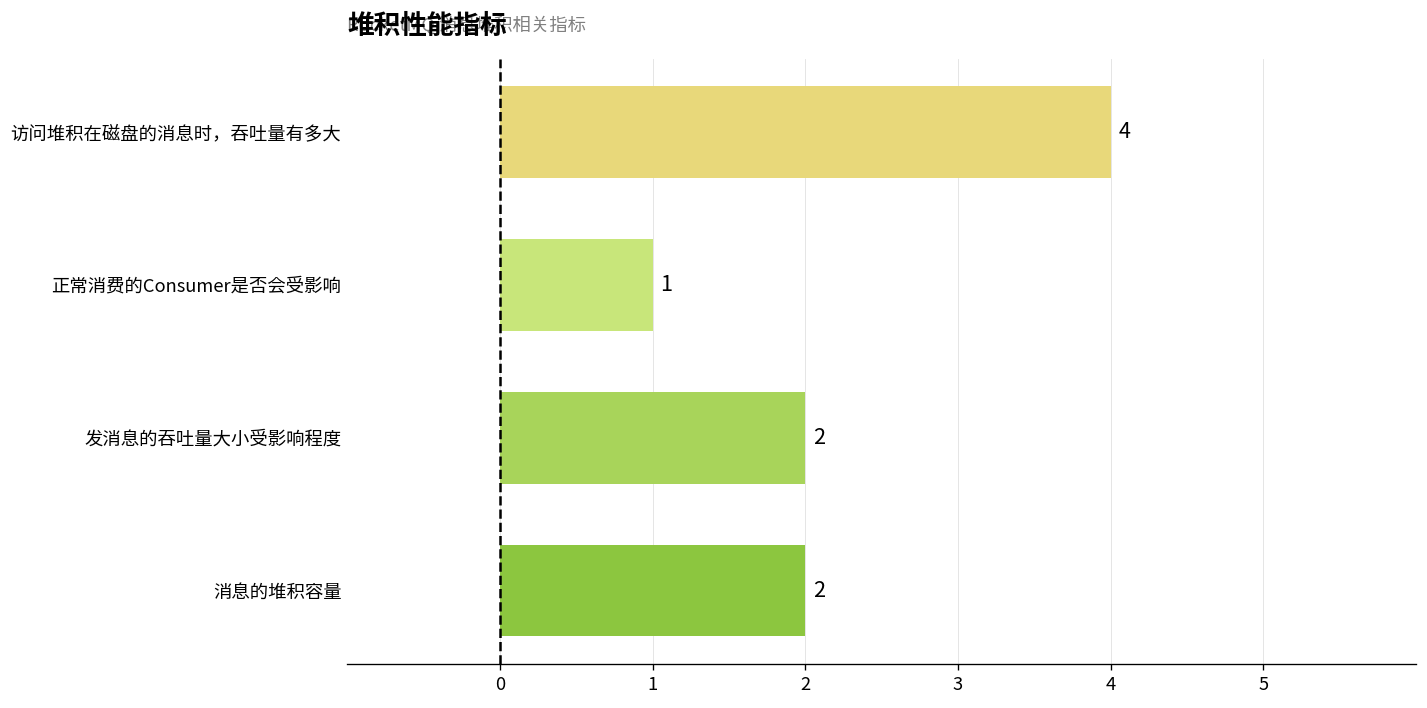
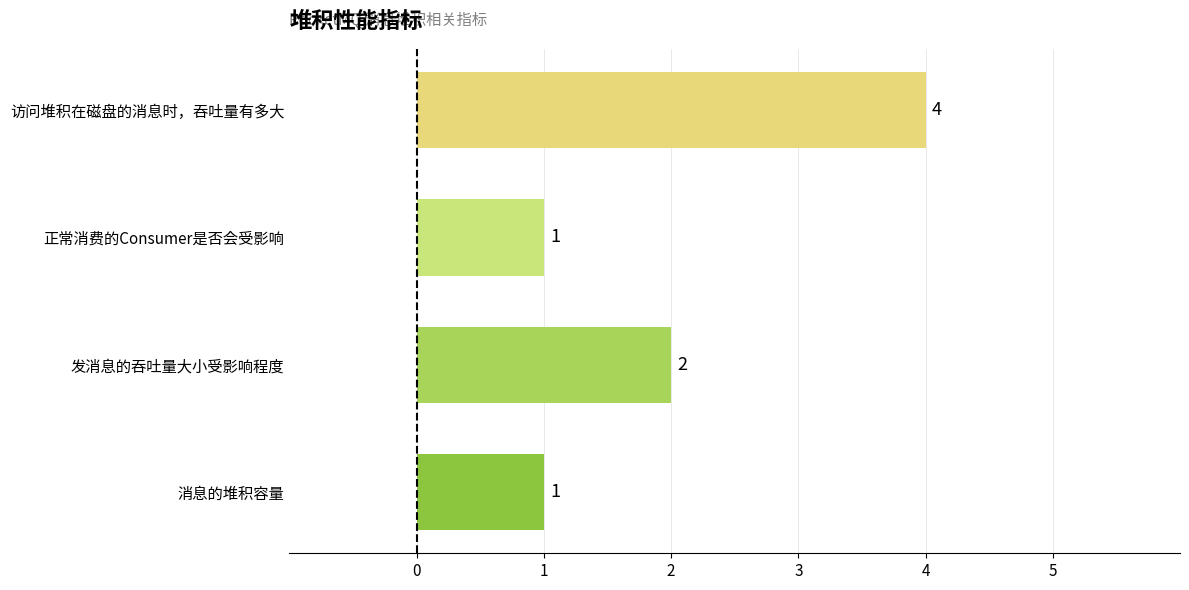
  {
    "访问堆积在磁盘的消息时，吞吐量有多大": 4,
    "正常消费的Consumer是否会受影响": 1,
    "发消息的吞吐量大小受影响程度": 2,
-   "消息的堆积容量": 2
+   "消息的堆积容量": 1
  }
